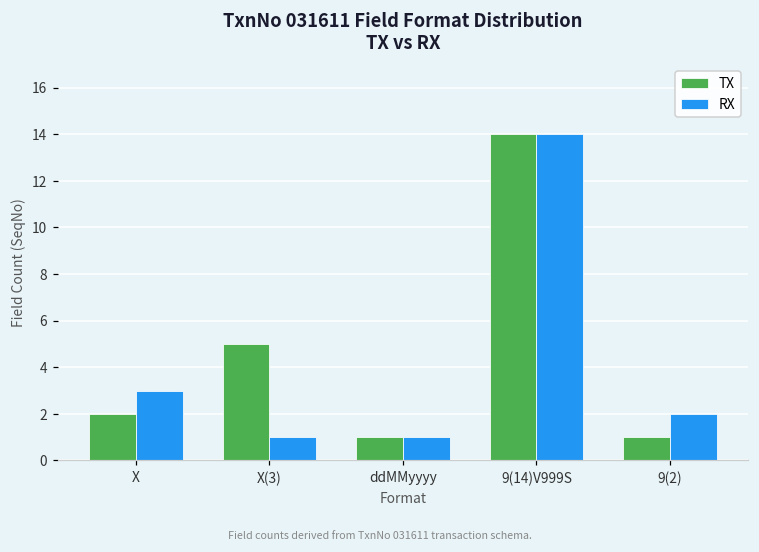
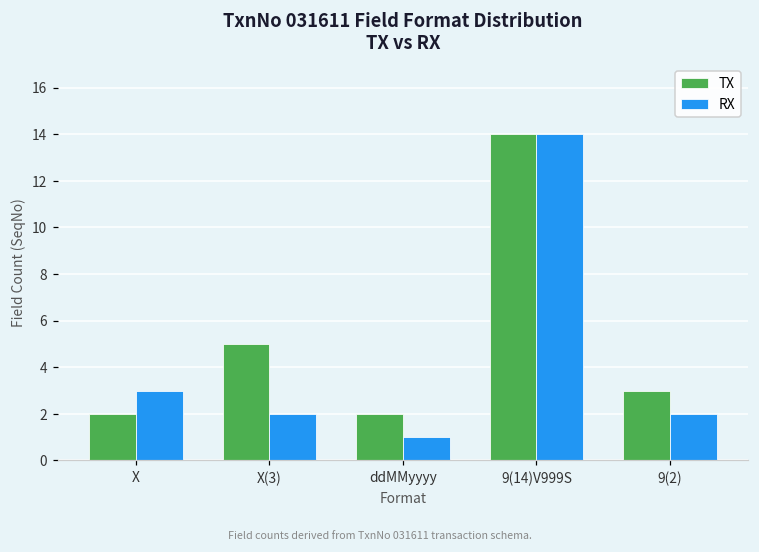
  {
    "TX": {
      "X": 2,
      "X(3)": 5,
-     "ddMMyyyy": 1,
+     "ddMMyyyy": 2,
      "9(14)V999S": 14,
-     "9(2)": 1
+     "9(2)": 3
    },
    "RX": {
      "X": 3,
-     "X(3)": 1,
+     "X(3)": 2,
      "ddMMyyyy": 1,
      "9(14)V999S": 14,
      "9(2)": 2
    }
  }
